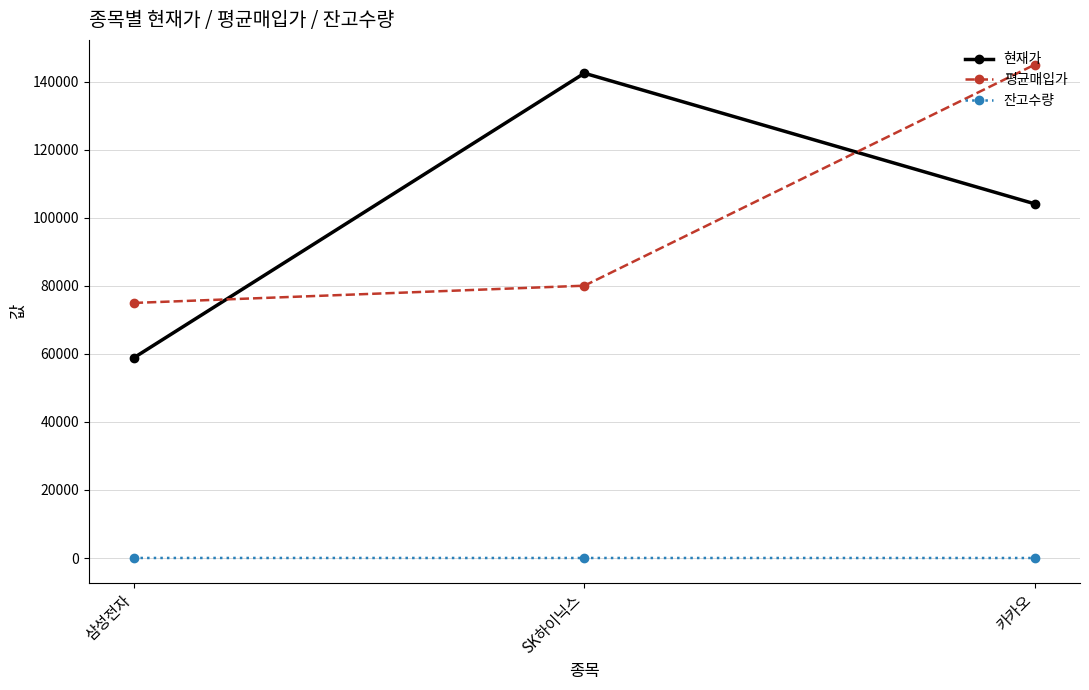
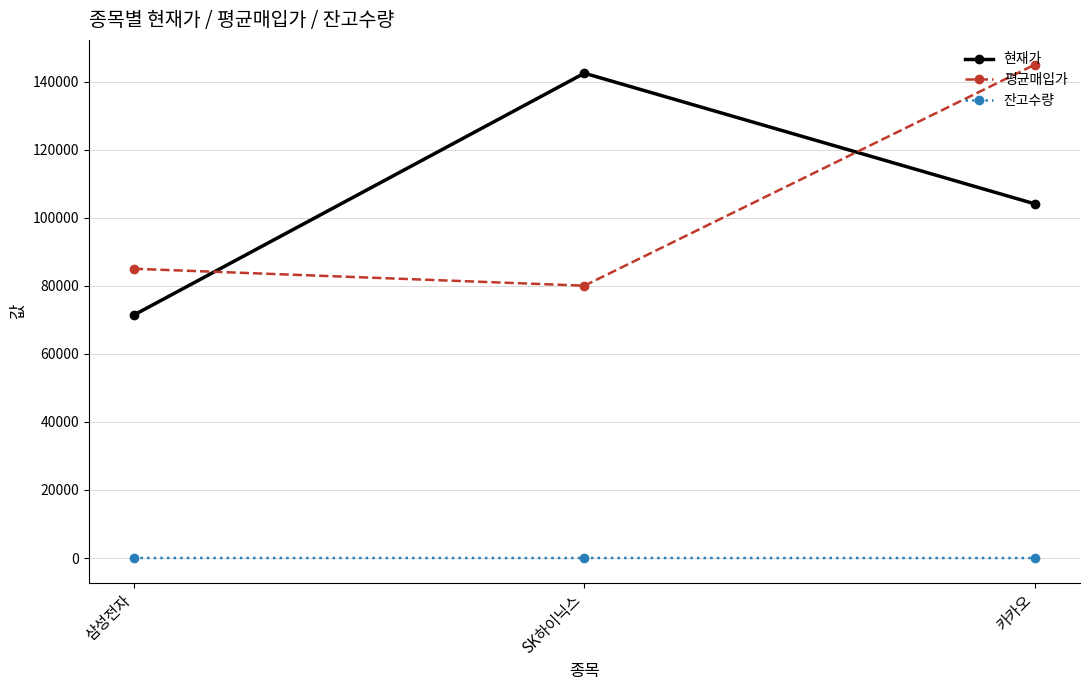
  {
    "현재가": {
-     "삼성전자": 59000,
+     "삼성전자": 71000,
      "SK하이닉스": 142000,
      "카카오": 104000
    },
    "평균매입가": {
-     "삼성전자": 75000,
+     "삼성전자": 85000,
      "SK하이닉스": 80000,
      "카카오": 145000
    },
    "잔고수량": {
      "삼성전자": 0,
      "SK하이닉스": 0,
      "카카오": 0
    }
  }
